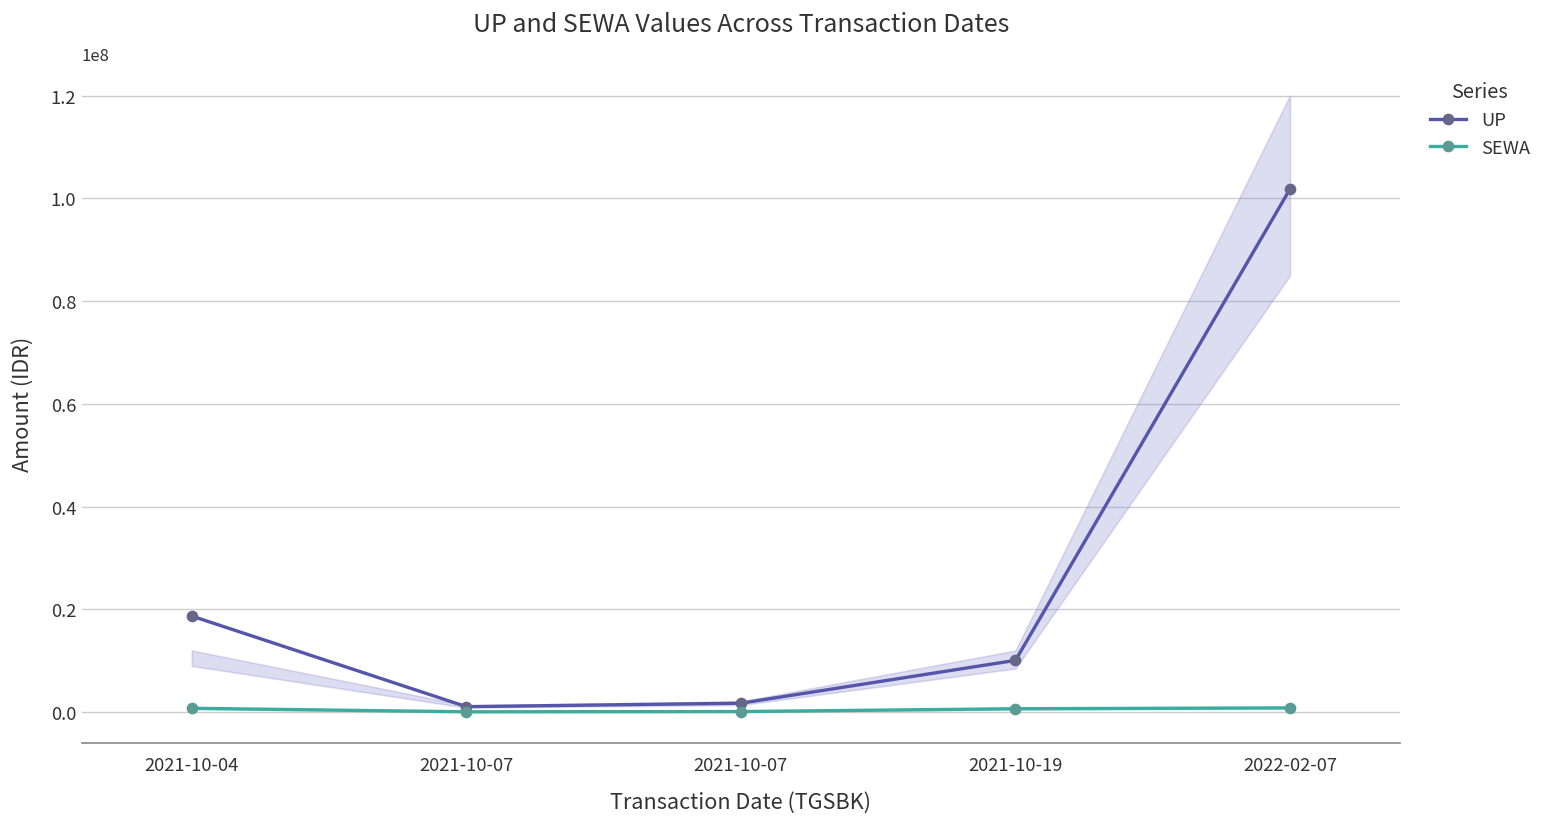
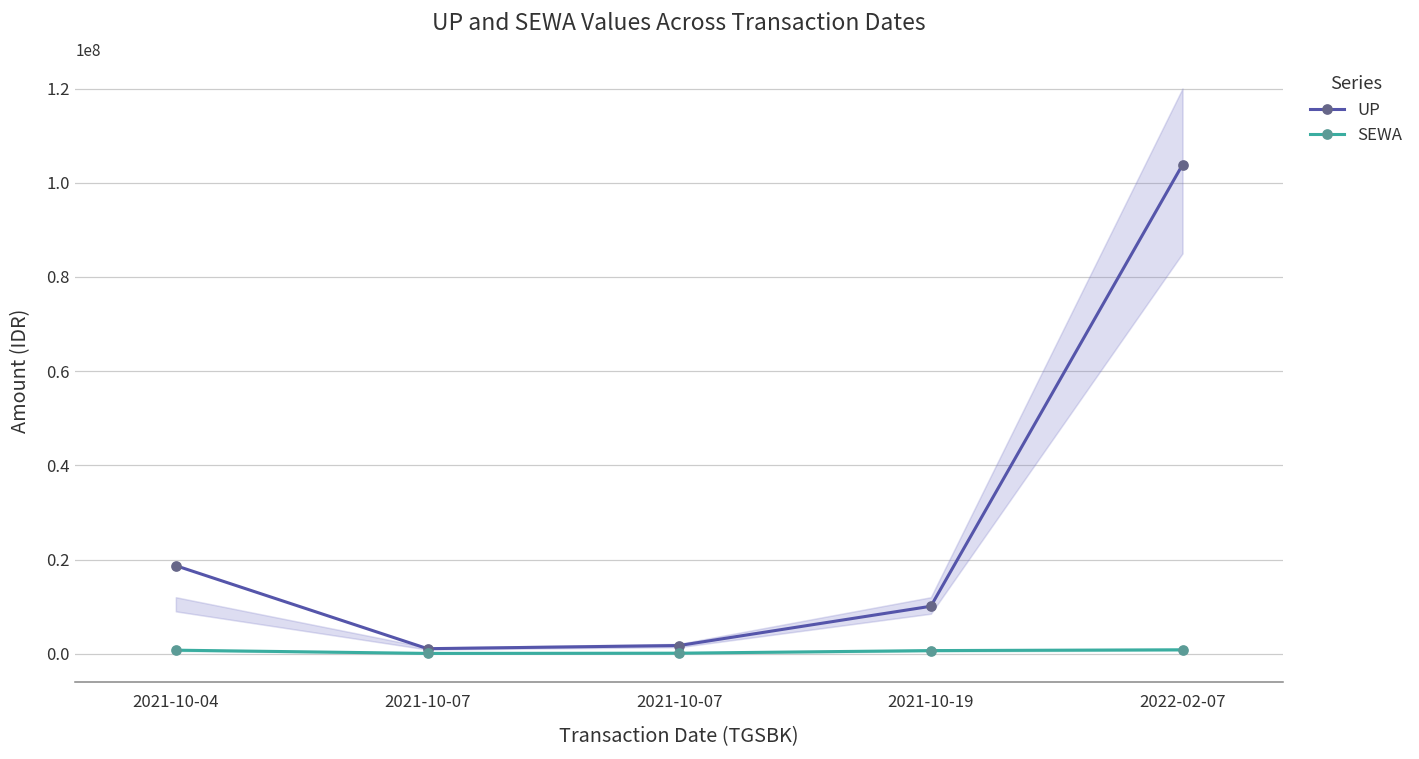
  {
    "UP": {
      "2021-10-04": 19000000,
      "2021-10-19": 10000000,
-     "2022-02-07": 102000000
+     "2022-02-07": 104000000
    }
  }
